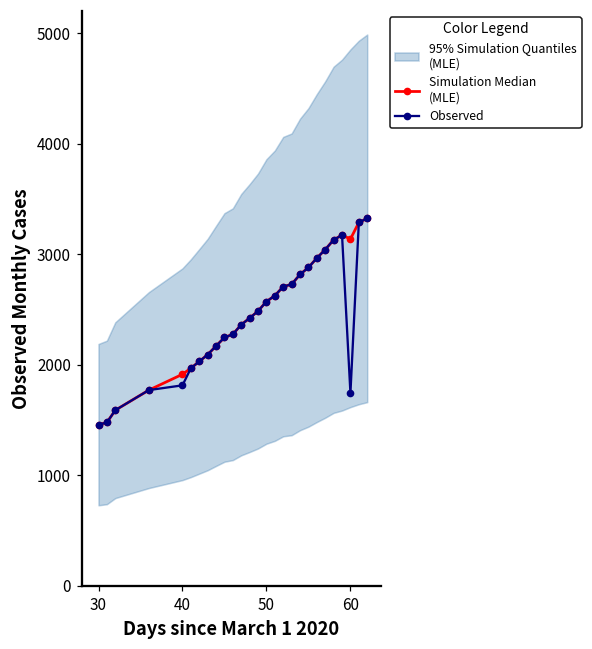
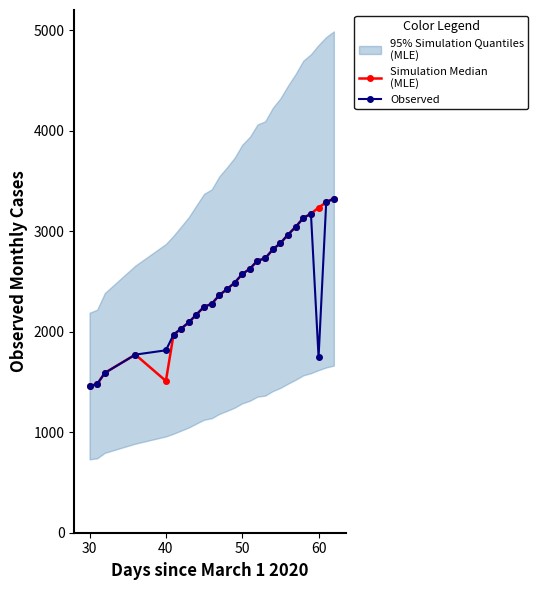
  {
    "Simulation Median (MLE)": {
-     "40": 1920,
-     "60": 3140
+     "40": 1510,
+     "60": 3240
    },
    "Observed": {
      "40": 1820,
      "60": 1750
    }
  }
